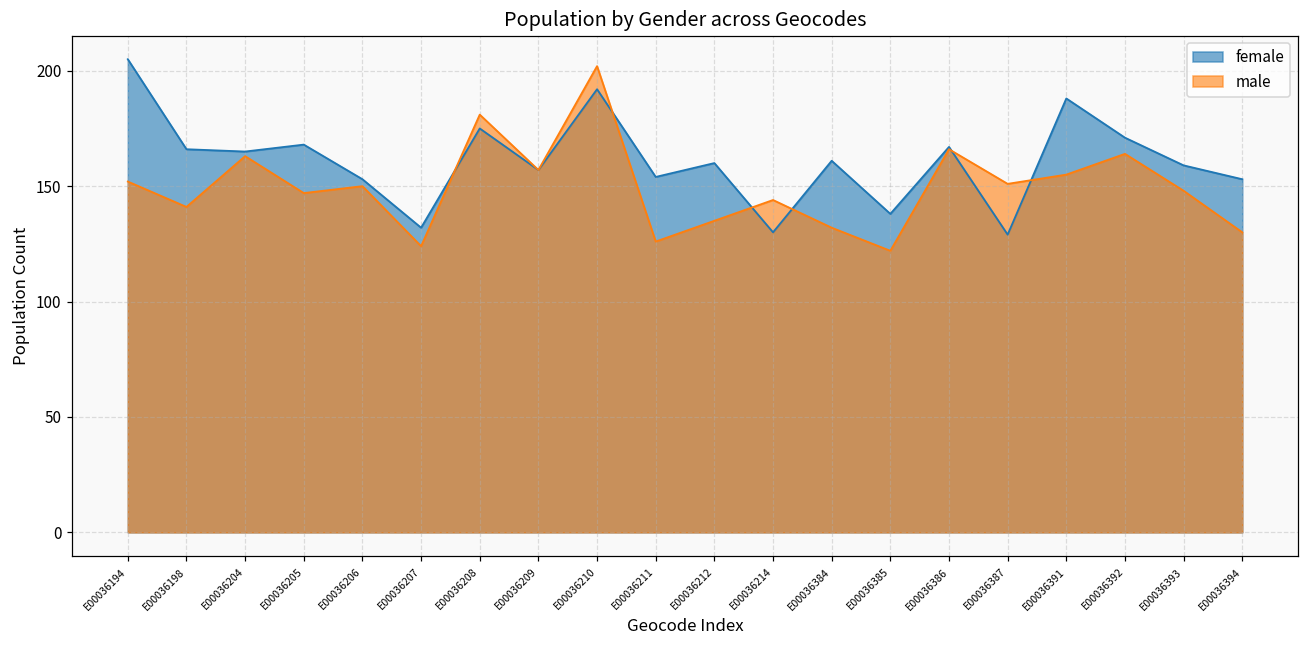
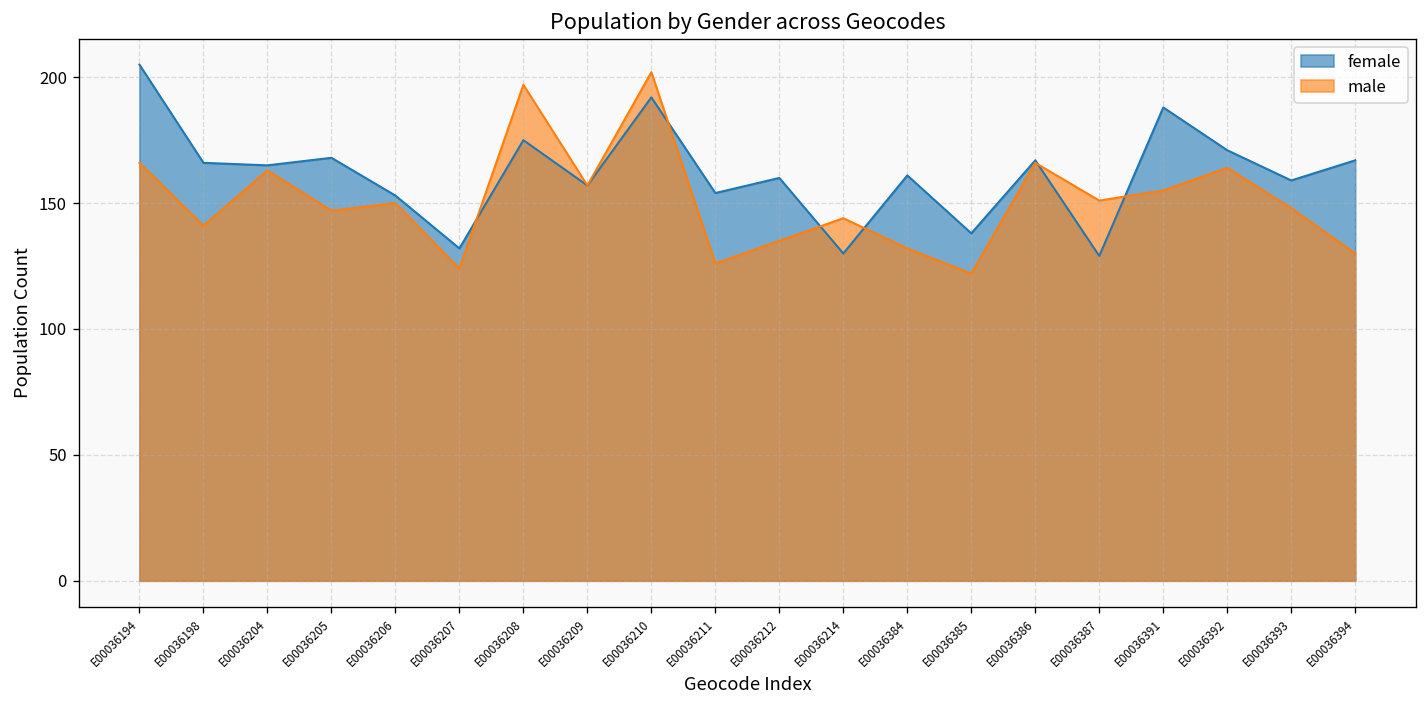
  {
    "female": {
      "E00036194": 205,
      "E00036198": 166,
      "E00036204": 165,
      "E00036205": 168,
      "E00036206": 153,
      "E00036207": 132,
      "E00036208": 175,
      "E00036210": 192,
      "E00036211": 154,
      "E00036212": 160,
      "E00036214": 130,
      "E00036384": 161,
      "E00036385": 138,
      "E00036387": 129,
      "E00036391": 188,
      "E00036392": 171,
      "E00036393": 159,
-     "E00036394": 153
+     "E00036394": 167
    },
    "male": {
-     "E00036194": 152,
+     "E00036194": 166,
      "E00036198": 141,
      "E00036204": 163,
      "E00036205": 147,
      "E00036206": 150,
      "E00036207": 124,
-     "E00036208": 181,
+     "E00036208": 197,
      "E00036210": 202,
      "E00036211": 126,
      "E00036212": 135,
      "E00036214": 144,
      "E00036384": 132,
      "E00036385": 122,
      "E00036387": 151,
      "E00036391": 155,
      "E00036392": 164,
      "E00036393": 148,
      "E00036394": 130
    }
  }
